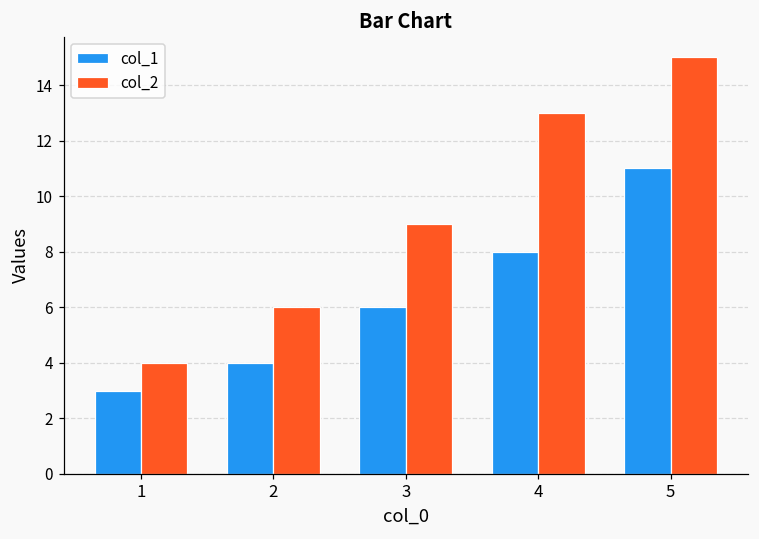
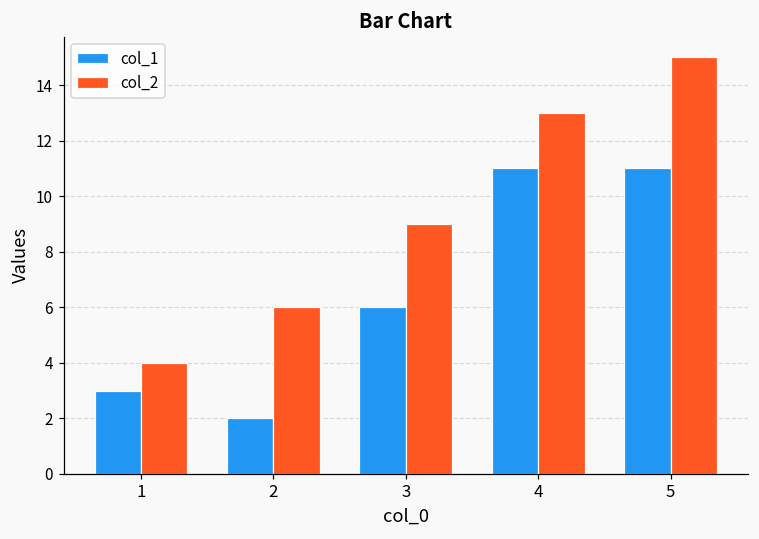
  {
    "col_1": {
      "1": 3,
-     "2": 4,
+     "2": 2,
      "3": 6,
-     "4": 8,
+     "4": 11,
      "5": 11
    },
    "col_2": {
      "1": 4,
      "2": 6,
      "3": 9,
      "4": 13,
      "5": 15
    }
  }
